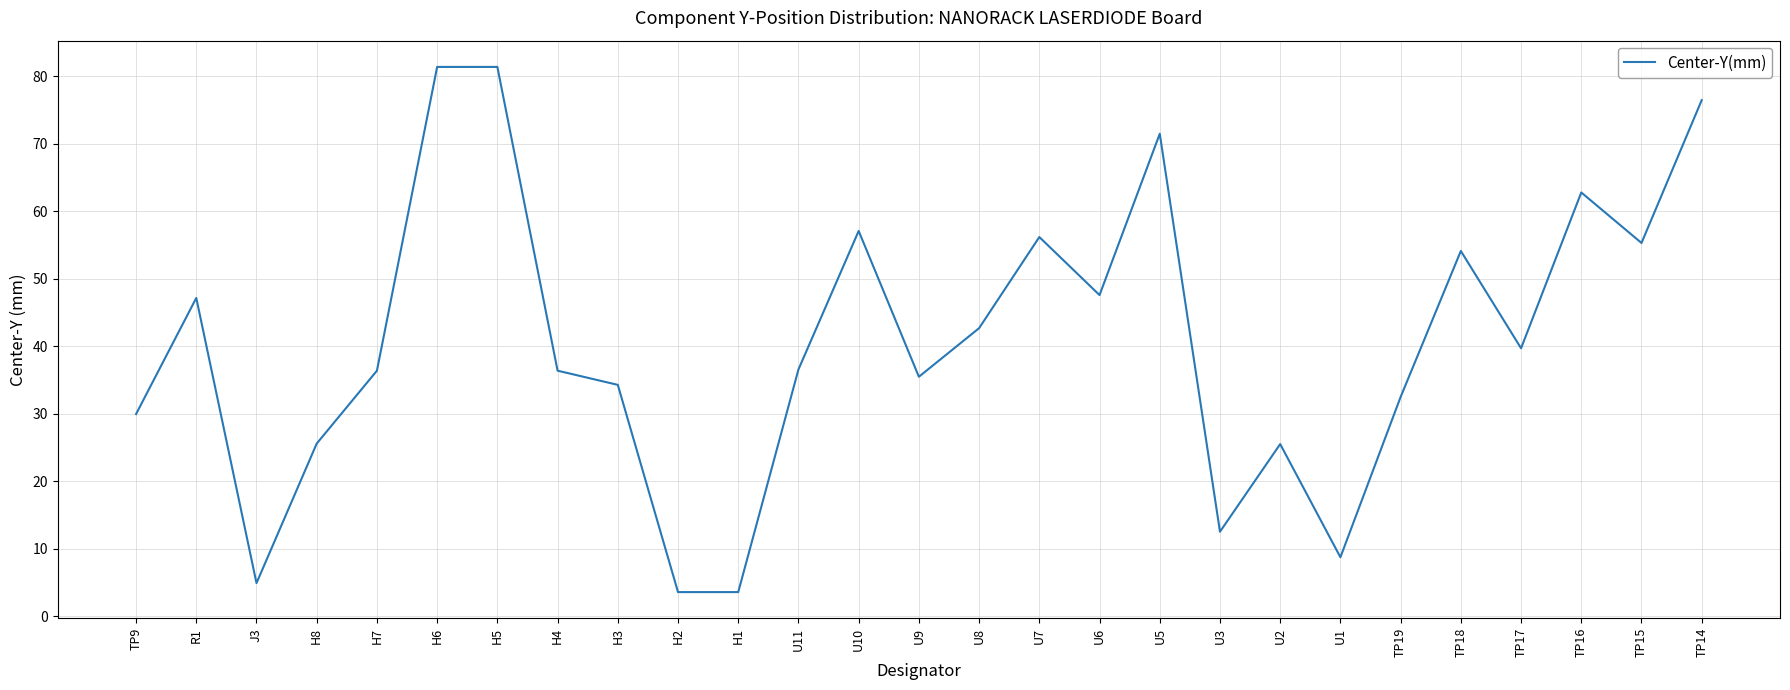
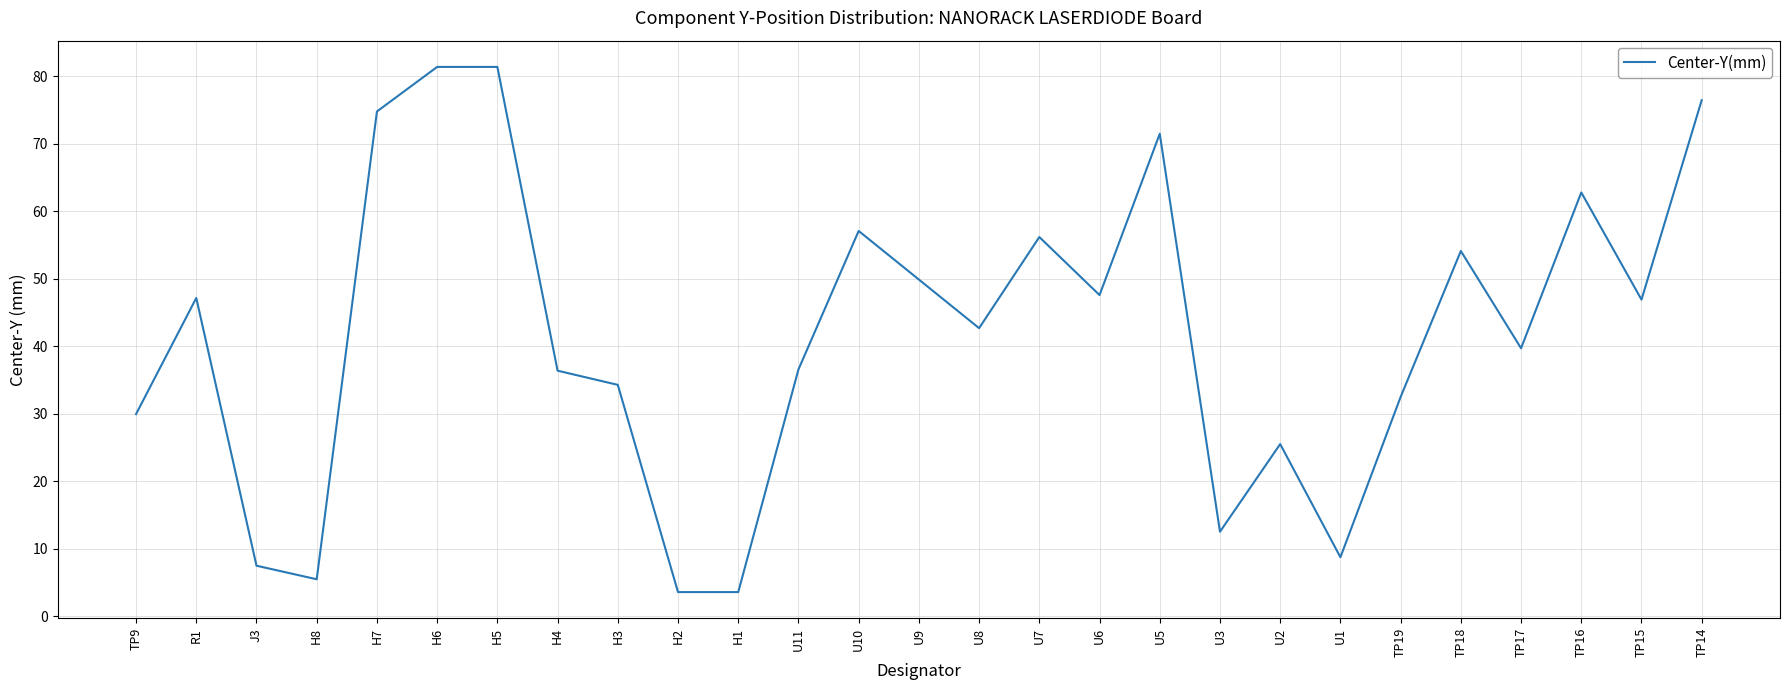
  {
    "TP9": 30,
    "R1": 47,
-   "J3": 5,
-   "H8": 26,
-   "H7": 36,
+   "J3": 8,
+   "H8": 6,
+   "H7": 75,
    "H6": 81,
    "H5": 81,
    "H4": 36,
    "H3": 34,
    "H2": 4,
    "H1": 4,
    "U11": 37,
    "U10": 57,
-   "U9": 36,
+   "U9": 50,
    "U8": 43,
    "U7": 56,
    "U6": 48,
    "U5": 72,
    "U3": 13,
    "U2": 26,
    "U1": 9,
    "TP19": 33,
    "TP18": 54,
    "TP17": 40,
    "TP16": 63,
-   "TP15": 55,
+   "TP15": 47,
    "TP14": 76
  }
